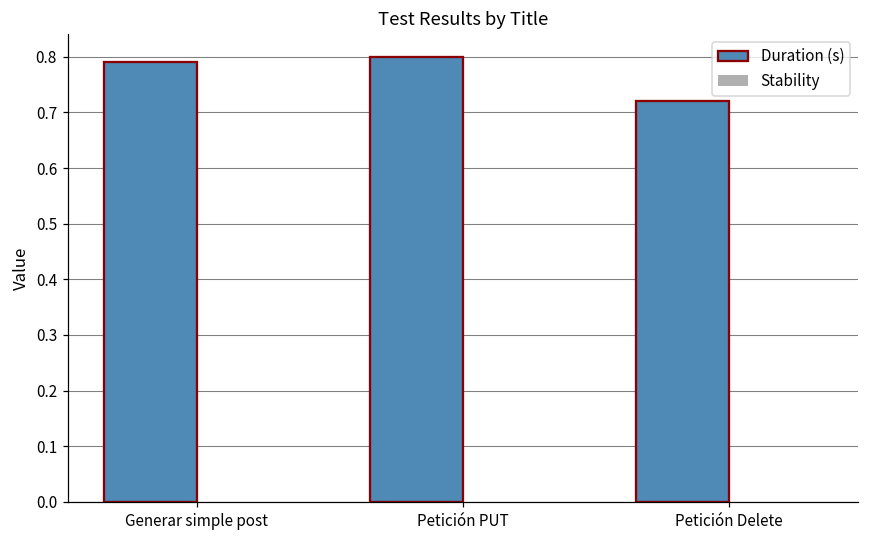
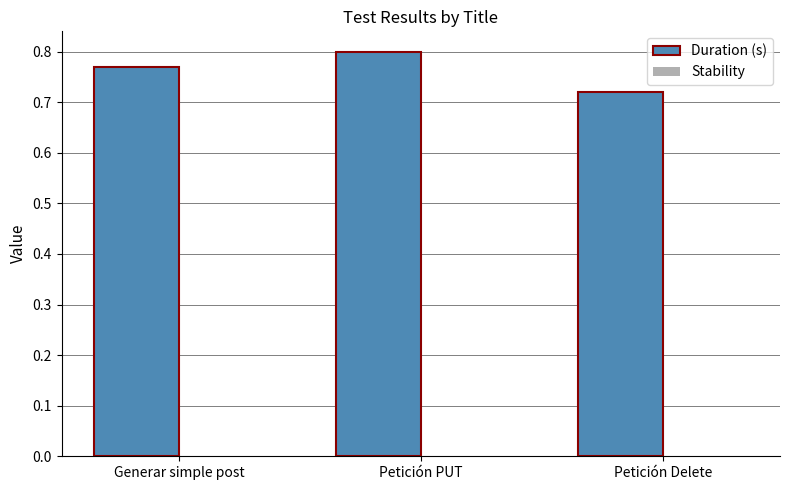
  {
    "Duration (s)": {
-     "Generar simple post": 0.79,
+     "Generar simple post": 0.77,
      "Petición PUT": 0.80,
      "Petición Delete": 0.72
    },
    "Stability": {
      "Generar simple post": 0.00,
      "Petición PUT": 0.00,
      "Petición Delete": 0.00
    }
  }
